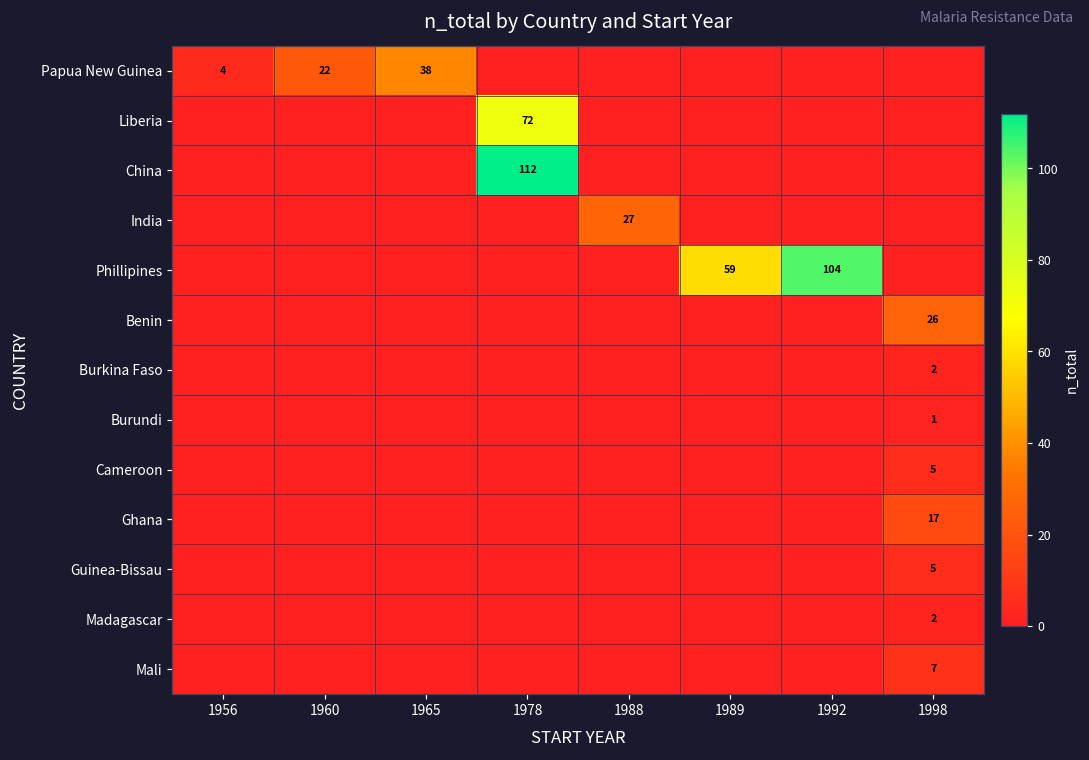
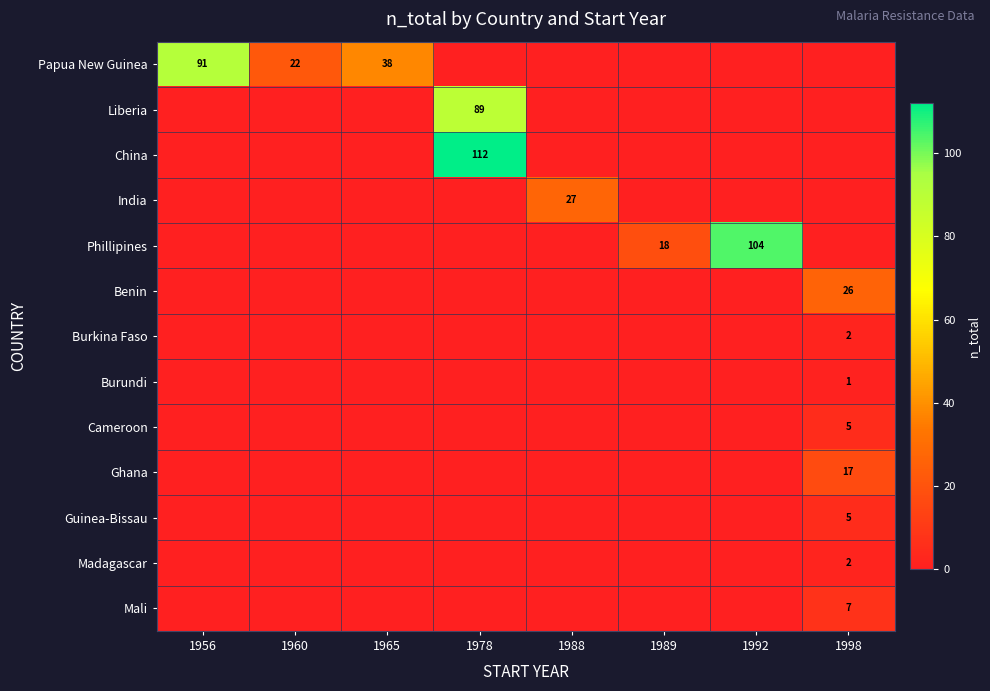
  {
    "Papua New Guinea": {
-     "1956": 4,
+     "1956": 91,
      "1960": 22,
      "1965": 38
    },
    "Liberia": {
-     "1978": 72
+     "1978": 89
    },
    "China": {
      "1978": 112
    },
    "India": {
      "1988": 27
    },
    "Phillipines": {
-     "1989": 59,
+     "1989": 18,
      "1992": 104
    },
    "Benin": {
      "1998": 26
    },
    "Burkina Faso": {
      "1998": 2
    },
    "Burundi": {
      "1998": 1
    },
    "Cameroon": {
      "1998": 5
    },
    "Ghana": {
      "1998": 17
    },
    "Guinea-Bissau": {
      "1998": 5
    },
    "Madagascar": {
      "1998": 2
    },
    "Mali": {
      "1998": 7
    }
  }
